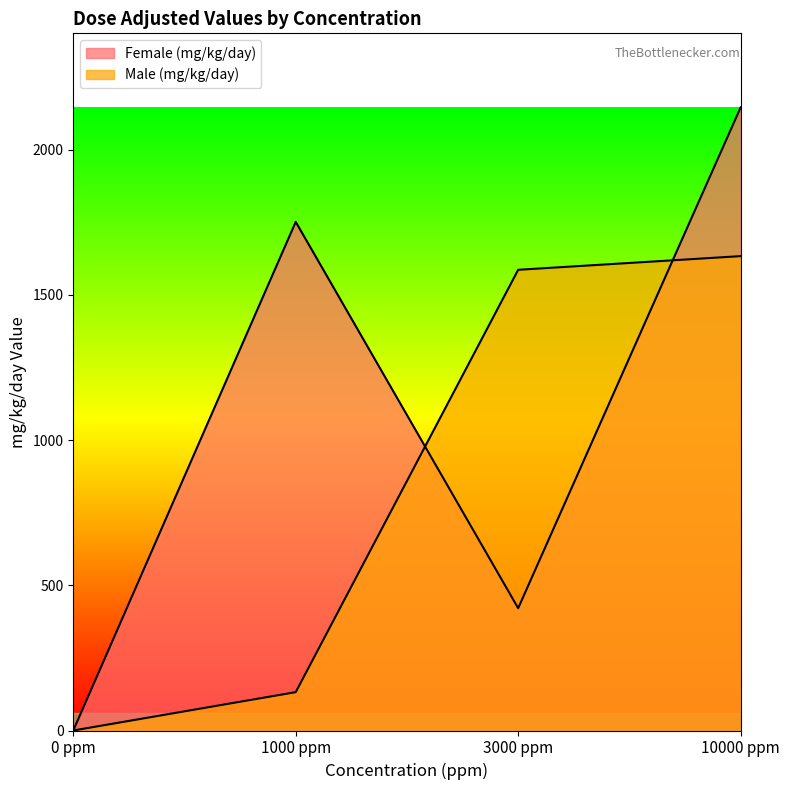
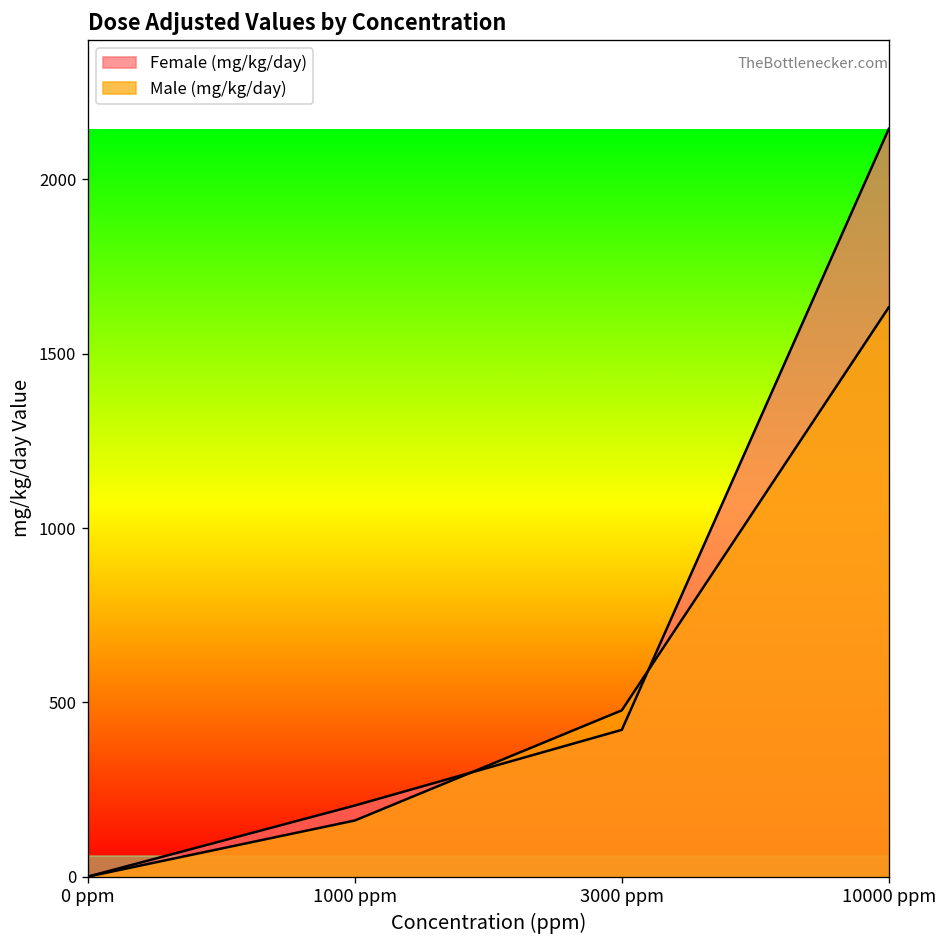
  {
    "Female (mg/kg/day)": {
-     "1000 ppm": 1750,
+     "1000 ppm": 200,
      "3000 ppm": 420,
      "10000 ppm": 2150
    },
    "Male (mg/kg/day)": {
-     "1000 ppm": 130,
-     "3000 ppm": 1590,
+     "1000 ppm": 160,
+     "3000 ppm": 480,
      "10000 ppm": 1630
    }
  }
